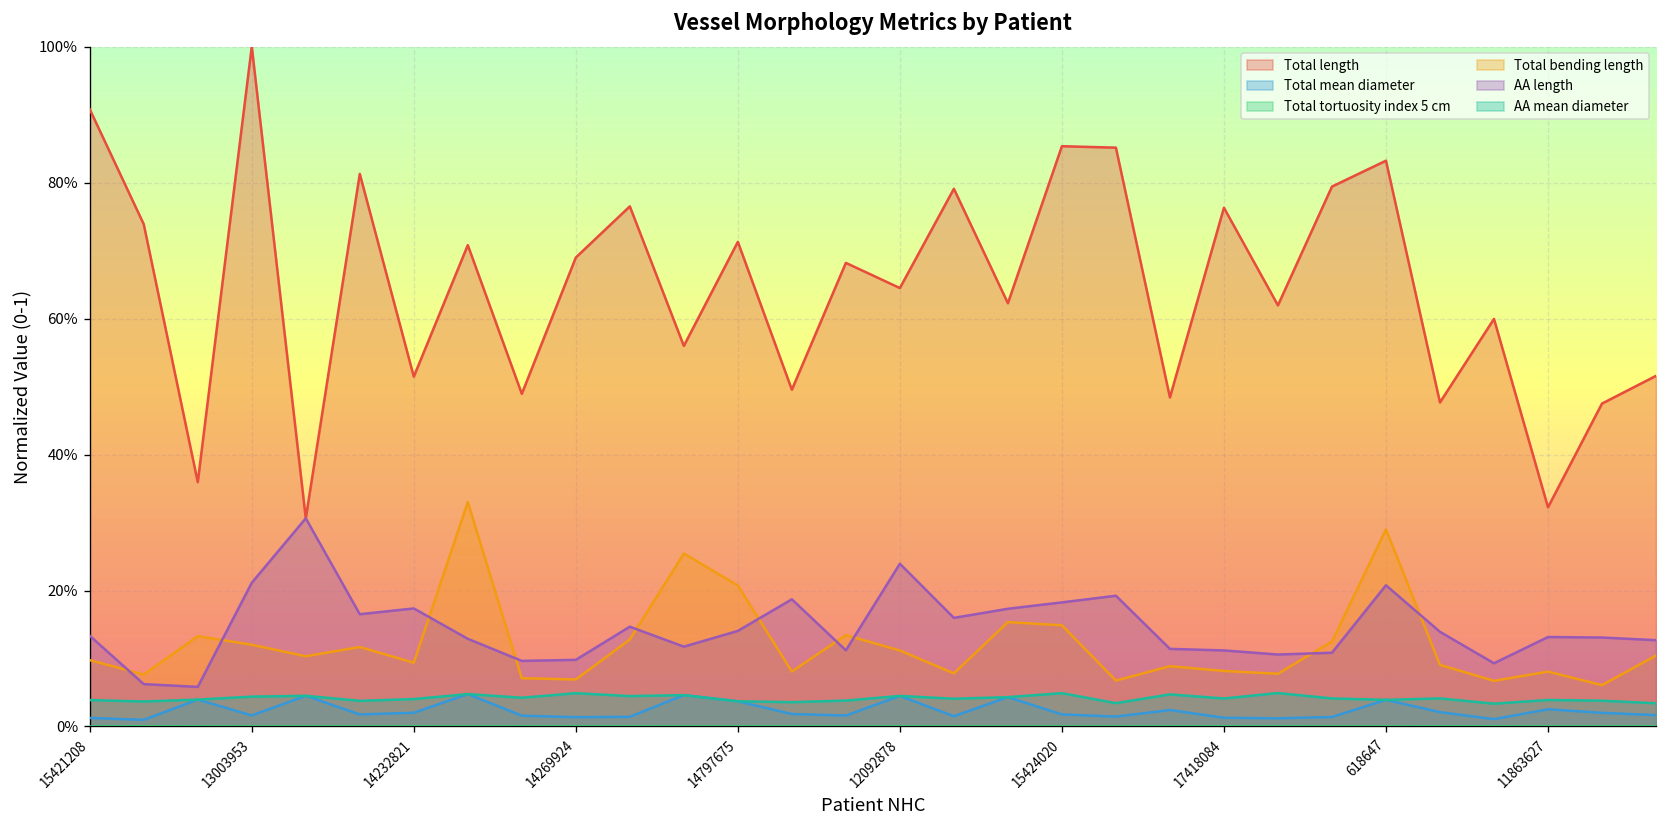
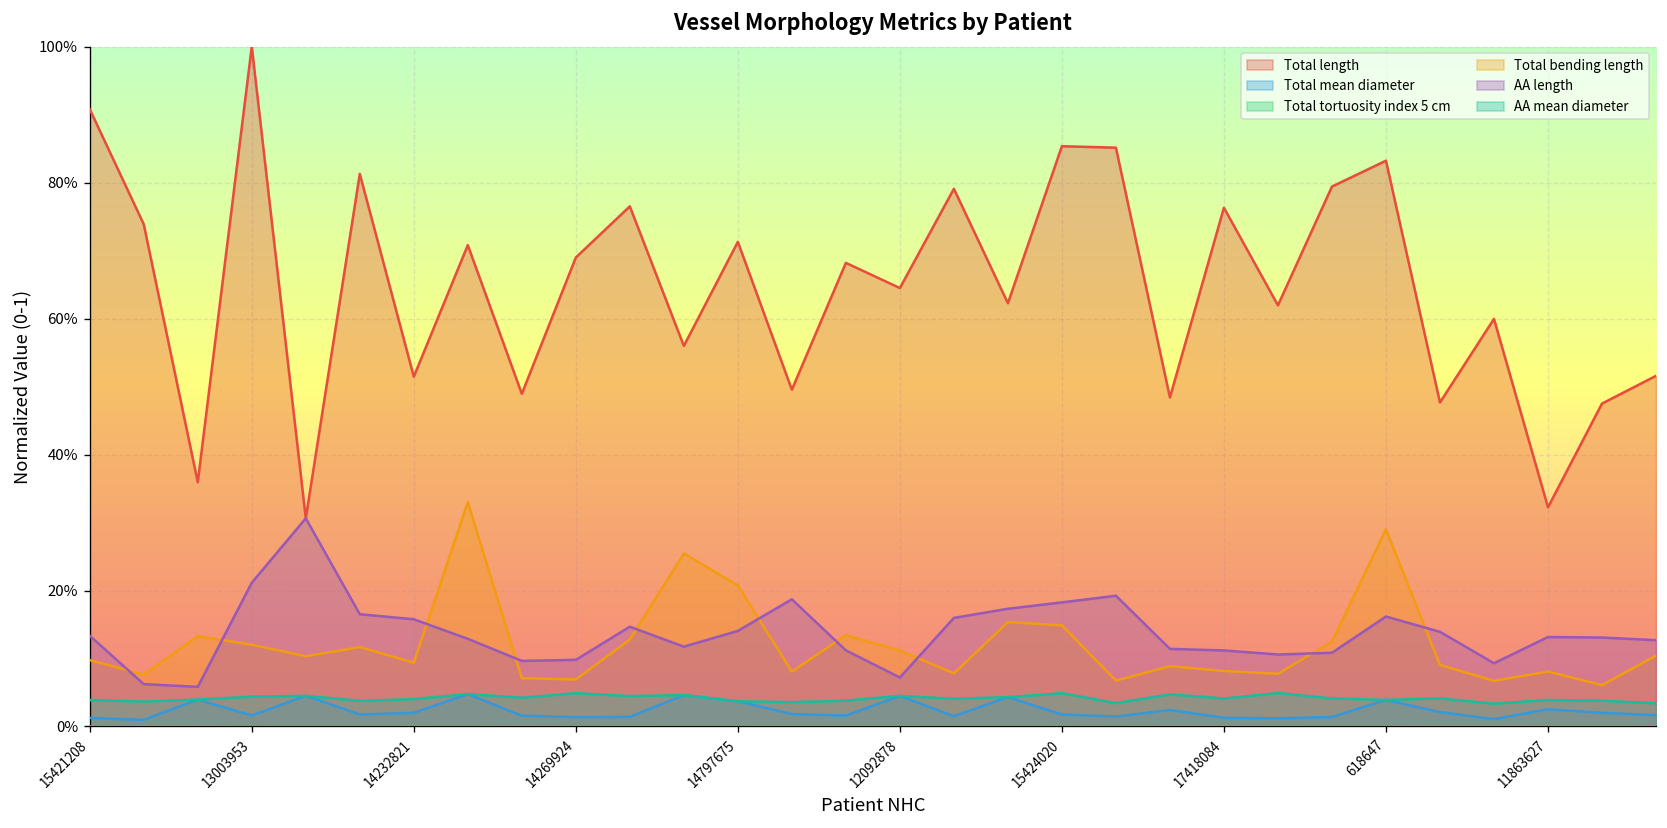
  {
    "AA length": {
      "15421208": "13%",
      "13003953": "21%",
-     "14232821": "17%",
+     "14232821": "16%",
      "14269924": "10%",
      "14797675": "14%",
-     "12092878": "24%",
+     "12092878": "7%",
      "15424020": "18%",
      "17418084": "11%",
-     "618647": "21%",
+     "618647": "16%",
      "11863627": "13%"
    }
  }
